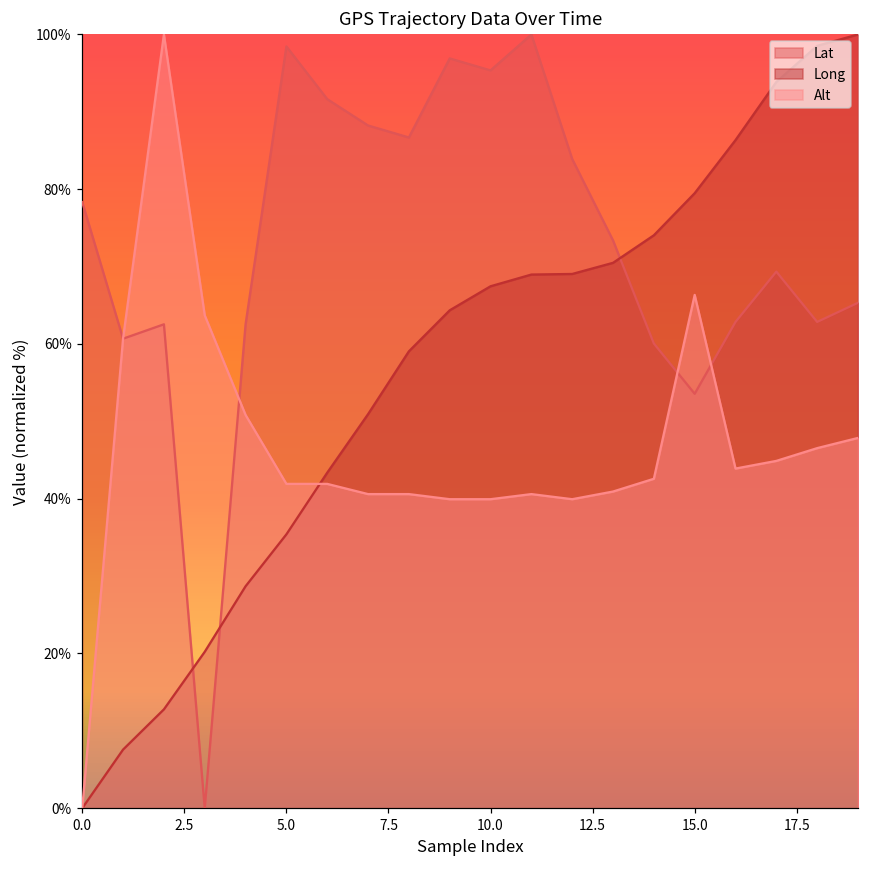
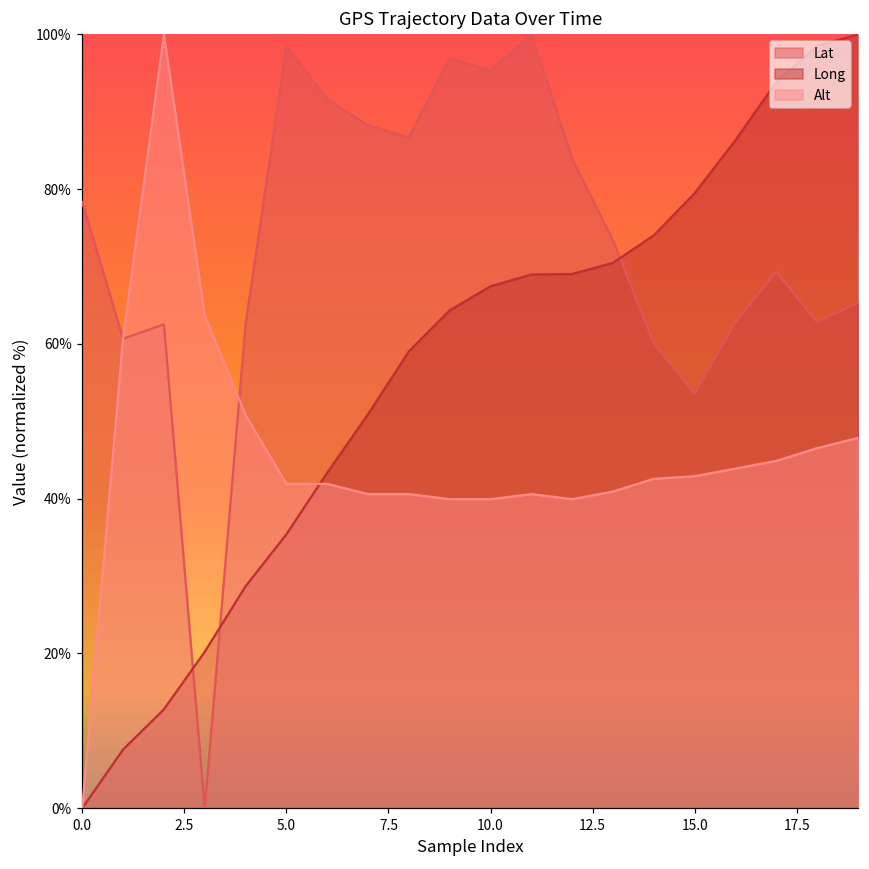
  {
    "Alt": {
      "5.0": "42%",
      "10.0": "40%",
-     "15.0": "66%"
+     "15.0": "43%"
    }
  }
